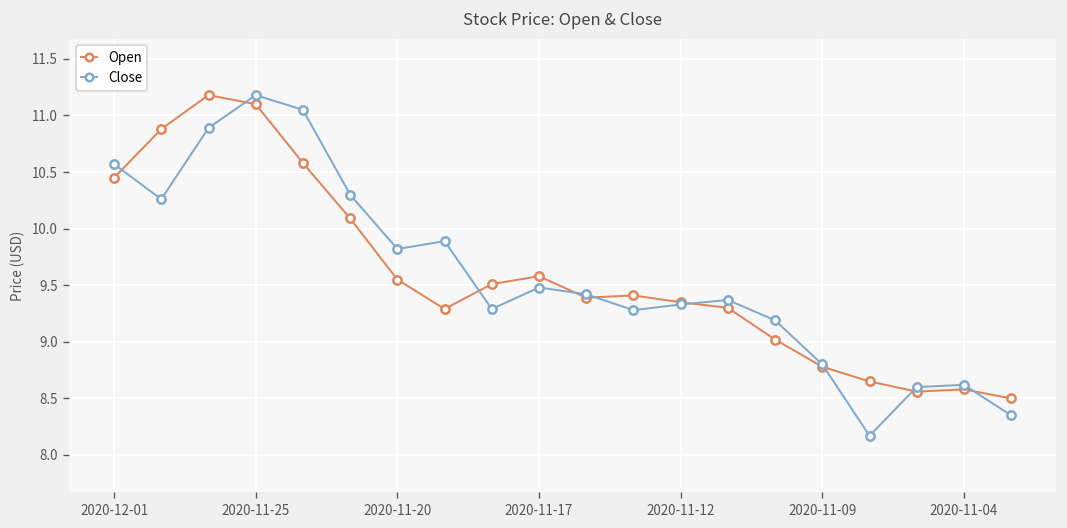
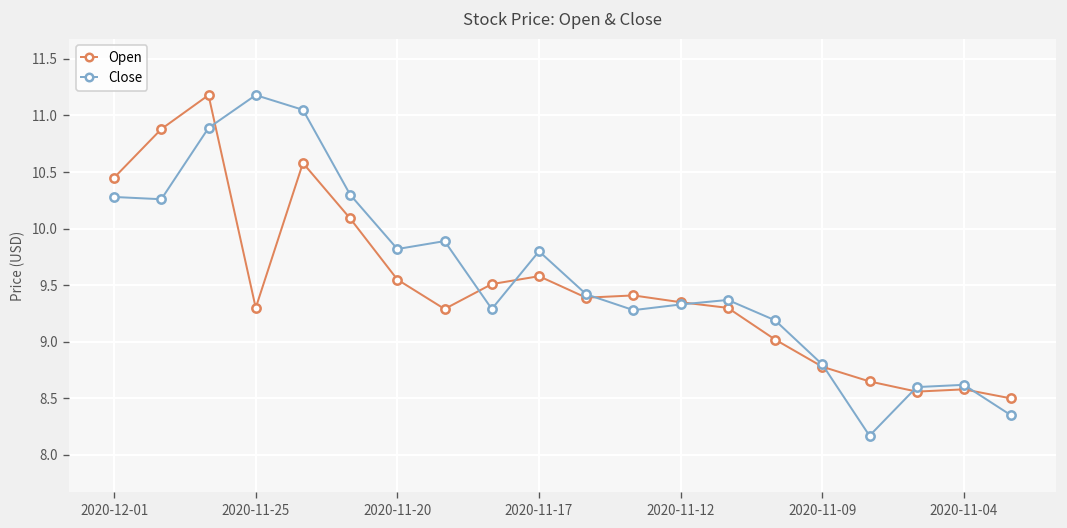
  {
    "Open": {
      "2020-12-01": 10.5,
-     "2020-11-25": 11.1,
+     "2020-11-25": 9.3,
      "2020-11-20": 9.6,
      "2020-11-17": 9.6,
      "2020-11-04": 8.6
    },
    "Close": {
-     "2020-12-01": 10.6,
+     "2020-12-01": 10.3,
      "2020-11-25": 11.2,
      "2020-11-20": 9.8,
-     "2020-11-17": 9.5,
+     "2020-11-17": 9.8,
      "2020-11-04": 8.6
    }
  }
